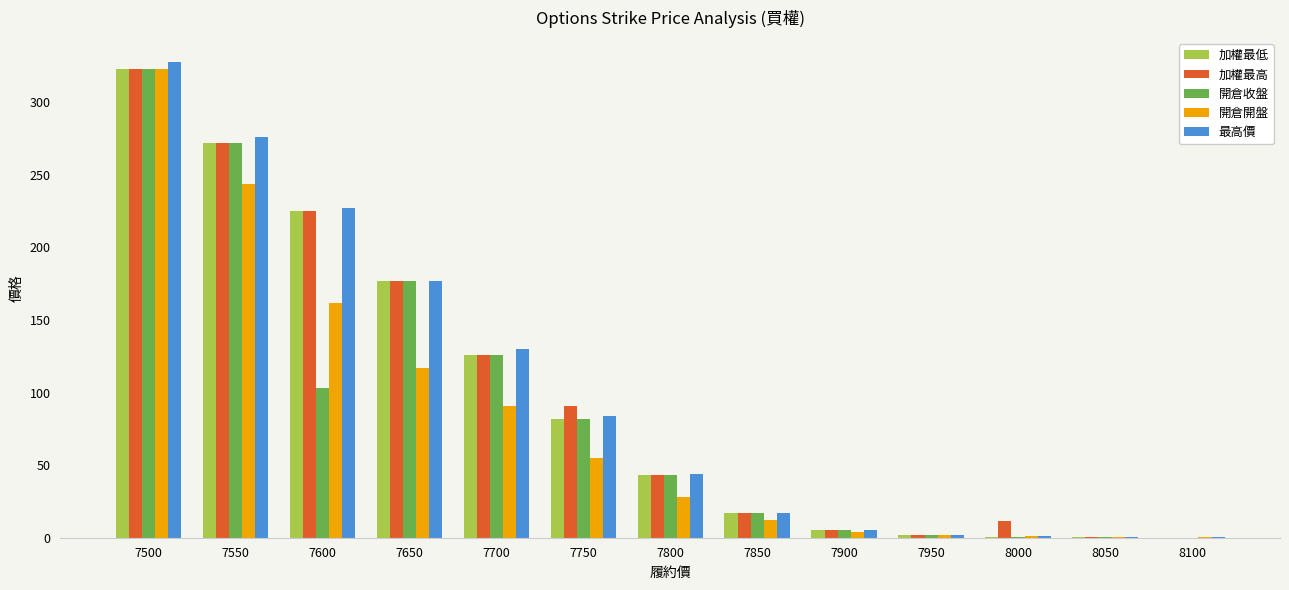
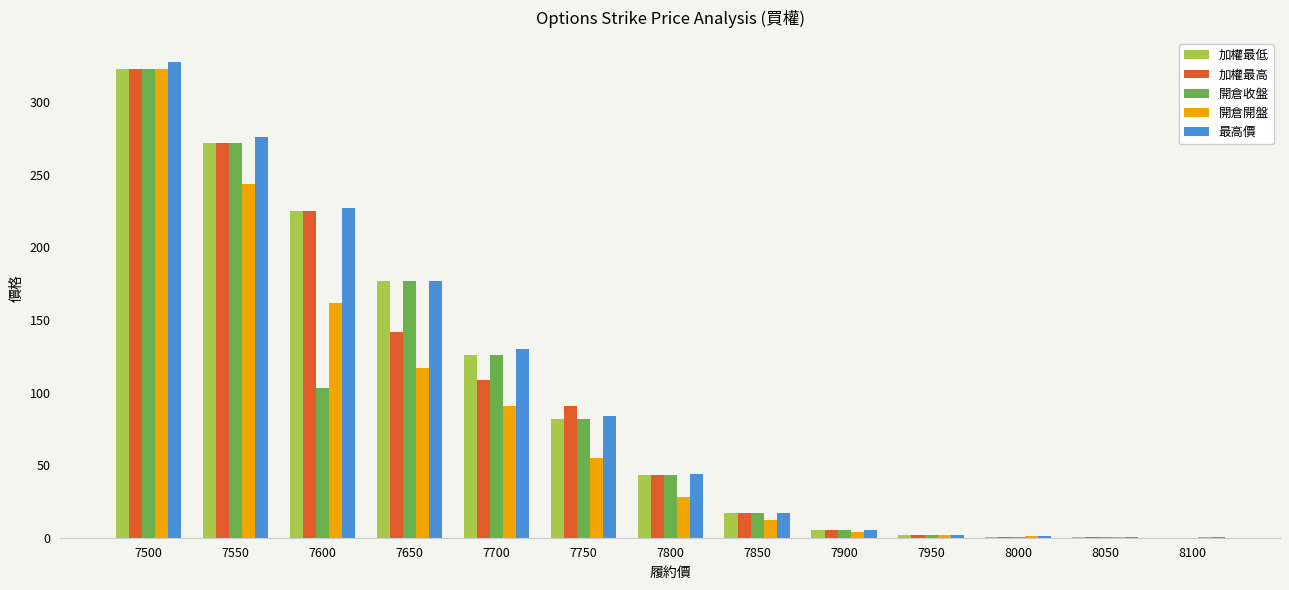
  {
    "加權最低": {
      "7500": 323,
      "7550": 272,
      "7600": 225,
      "7650": 177,
      "7700": 126,
      "7750": 82,
      "7800": 43,
      "7850": 17,
      "7900": 5
    },
    "加權最高": {
      "7500": 323,
      "7550": 272,
      "7600": 225,
-     "7650": 177,
-     "7700": 126,
+     "7650": 142,
+     "7700": 109,
      "7750": 91,
      "7800": 43,
      "7850": 17,
      "7900": 5,
-     "8000": 12
+     "8000": 1
    },
    "開倉收盤": {
      "7500": 323,
      "7550": 272,
      "7600": 103,
      "7650": 177,
      "7700": 126,
      "7750": 82,
      "7800": 43,
      "7850": 17,
      "7900": 5
    },
    "開倉開盤": {
      "7500": 323,
      "7550": 244,
      "7600": 162,
      "7650": 117,
      "7700": 91,
      "7750": 55,
      "7800": 28,
      "7850": 12,
      "7900": 4,
      "7950": 2
    },
    "最高價": {
      "7500": 328,
      "7550": 276,
      "7600": 227,
      "7650": 177,
      "7700": 130,
      "7750": 84,
      "7800": 44,
      "7850": 17,
      "7900": 6,
      "7950": 2
    }
  }
